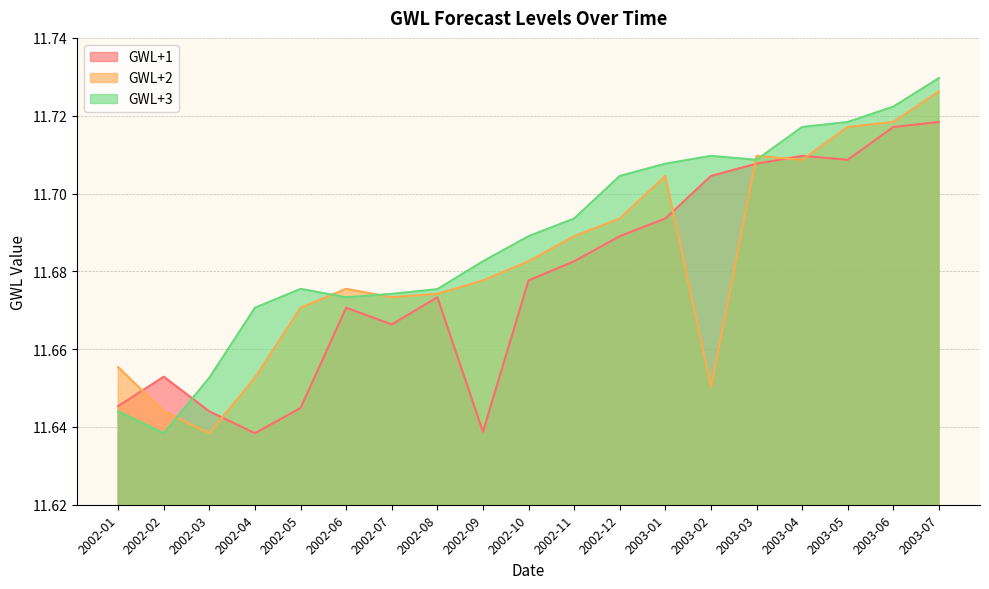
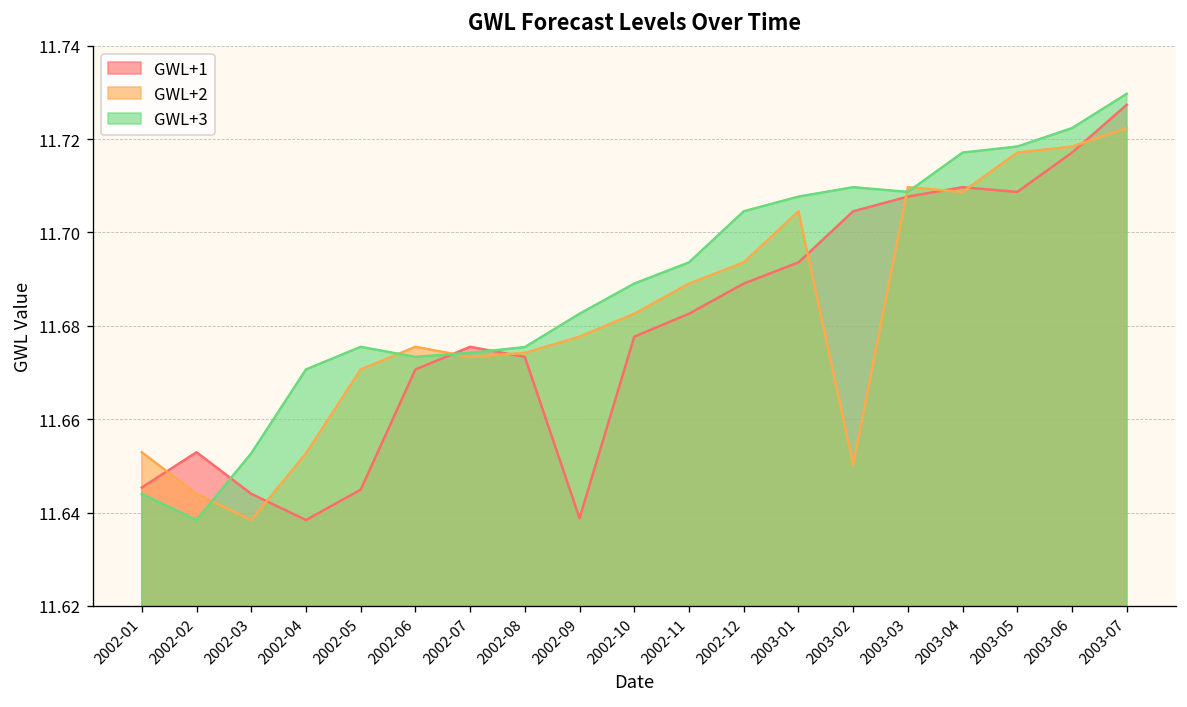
  {
    "GWL+1": {
      "2002-01": 11.645,
      "2002-02": 11.653,
      "2002-03": 11.644,
      "2002-04": 11.638,
      "2002-05": 11.645,
      "2002-06": 11.671,
-     "2002-07": 11.666,
+     "2002-07": 11.675,
      "2002-08": 11.673,
      "2002-09": 11.639,
      "2002-10": 11.678,
      "2002-11": 11.683,
      "2002-12": 11.689,
      "2003-01": 11.694,
      "2003-02": 11.705,
      "2003-03": 11.708,
      "2003-04": 11.710,
      "2003-05": 11.709,
      "2003-06": 11.717,
-     "2003-07": 11.718
+     "2003-07": 11.727
    },
    "GWL+2": {
-     "2002-01": 11.655,
+     "2002-01": 11.653,
      "2002-02": 11.644,
      "2002-03": 11.638,
      "2002-04": 11.653,
      "2002-05": 11.671,
      "2002-06": 11.675,
      "2002-07": 11.673,
      "2002-08": 11.674,
      "2002-09": 11.678,
      "2002-10": 11.683,
      "2002-11": 11.689,
      "2002-12": 11.694,
      "2003-01": 11.705,
      "2003-02": 11.650,
      "2003-03": 11.710,
      "2003-04": 11.709,
      "2003-05": 11.717,
      "2003-06": 11.718,
-     "2003-07": 11.726
+     "2003-07": 11.722
    },
    "GWL+3": {
      "2002-01": 11.644,
      "2002-02": 11.638,
      "2002-03": 11.653,
      "2002-04": 11.671,
      "2002-05": 11.675,
      "2002-06": 11.673,
      "2002-07": 11.674,
      "2002-08": 11.675,
      "2002-09": 11.683,
      "2002-10": 11.689,
      "2002-11": 11.694,
      "2002-12": 11.705,
      "2003-01": 11.708,
      "2003-02": 11.710,
      "2003-03": 11.709,
      "2003-04": 11.717,
      "2003-05": 11.718,
      "2003-06": 11.722,
      "2003-07": 11.730
    }
  }
